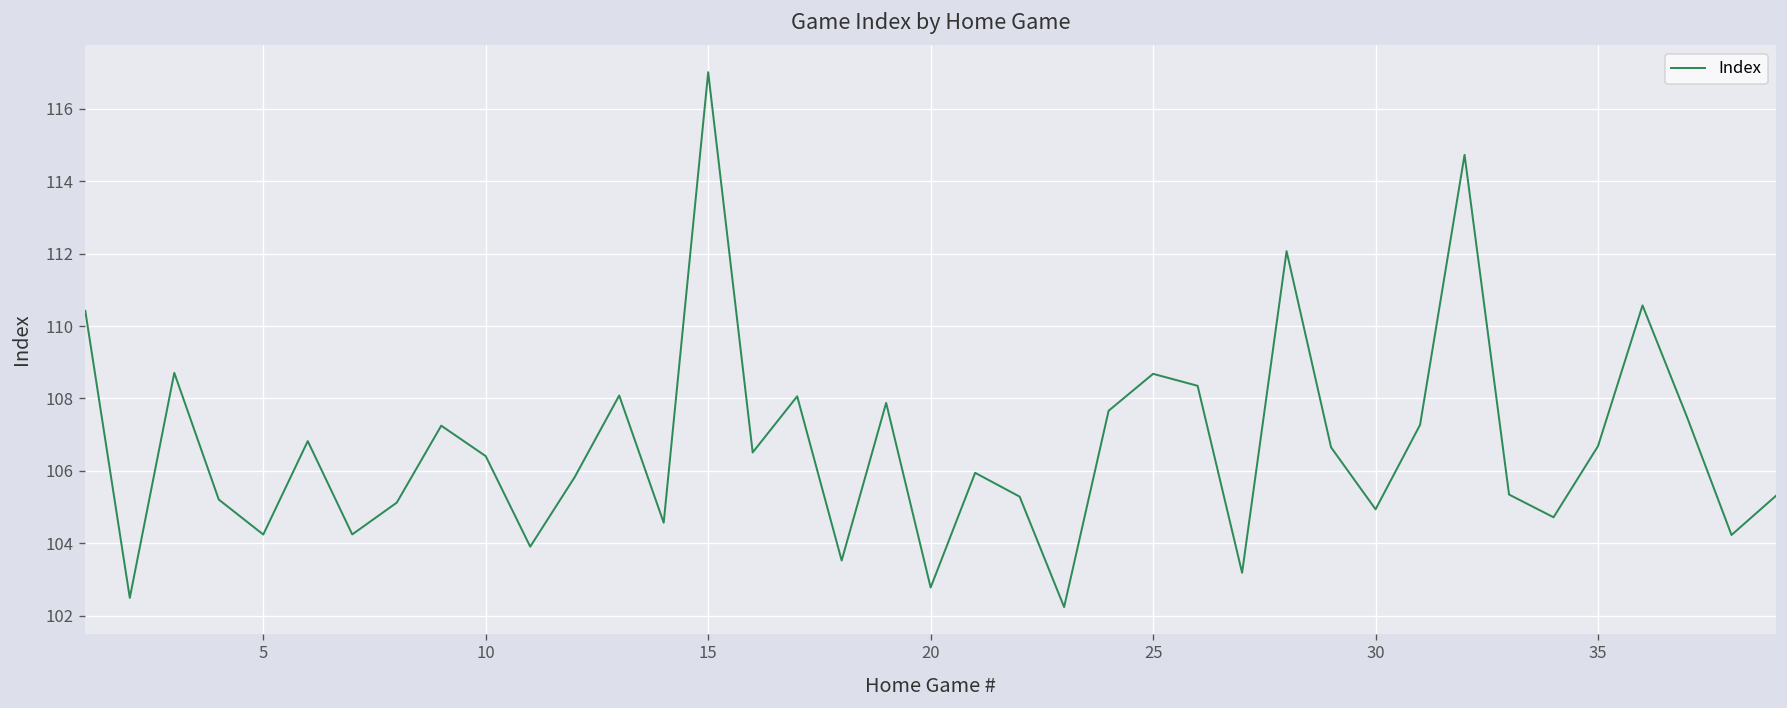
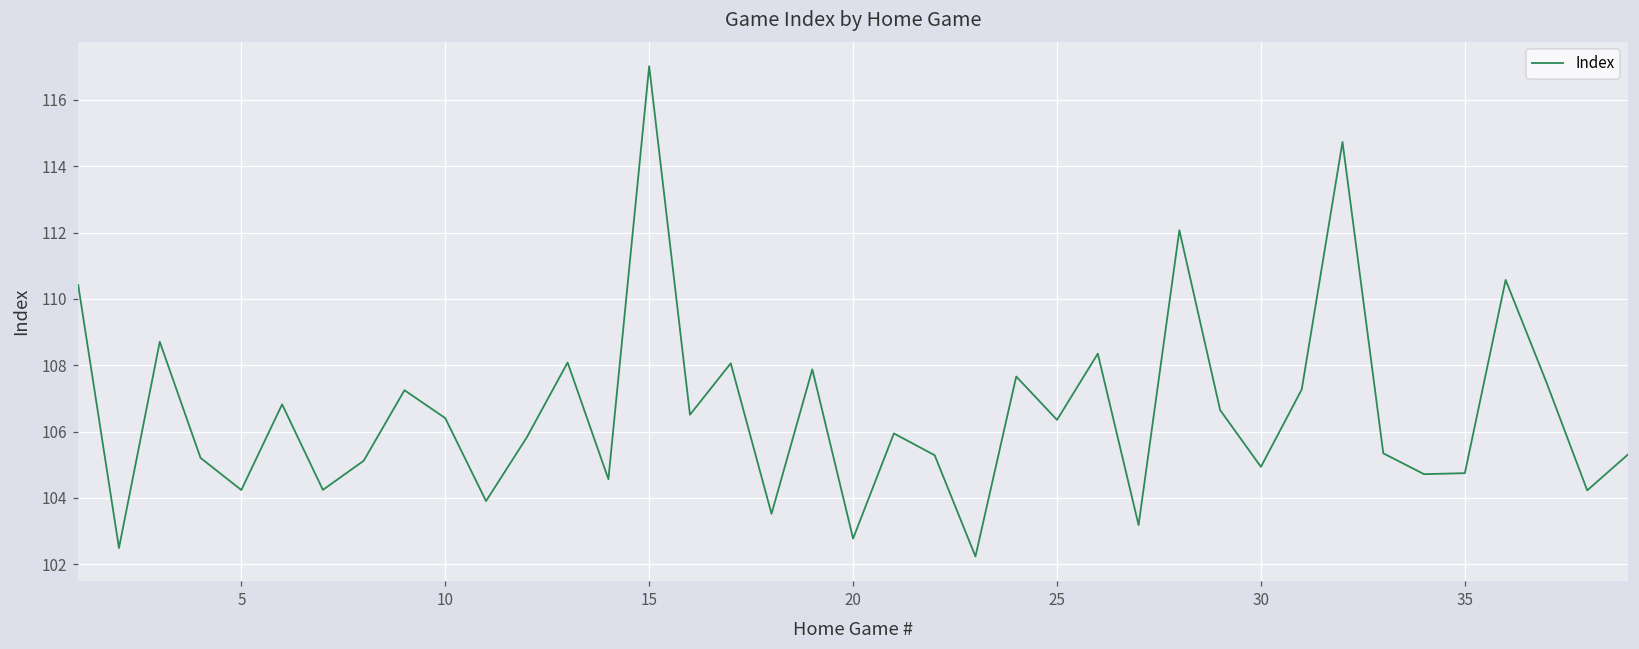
  {
    "5": 104.2,
    "10": 106.4,
    "15": 117.0,
    "20": 102.8,
-   "25": 108.7,
+   "25": 106.4,
    "30": 104.9,
-   "35": 106.7
+   "35": 104.7
  }
